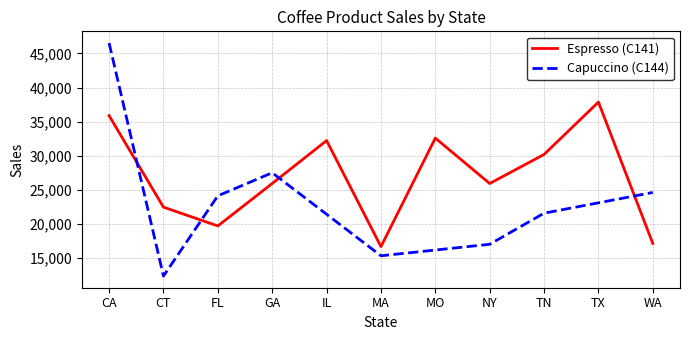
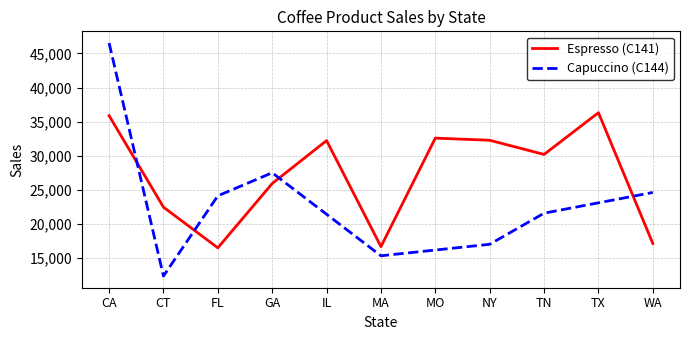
  {
    "Espresso (C141)": {
      "CA": "36,000",
      "CT": "22,000",
-     "FL": "20,000",
+     "FL": "17,000",
      "GA": "26,000",
      "IL": "32,000",
      "MA": "17,000",
      "MO": "33,000",
-     "NY": "26,000",
+     "NY": "32,000",
      "TN": "30,000",
-     "TX": "38,000",
+     "TX": "36,000",
      "WA": "17,000"
    },
    "Capuccino (C144)": {
      "CA": "47,000",
      "CT": "12,000",
      "FL": "24,000",
      "GA": "28,000",
      "MA": "15,000",
      "NY": "17,000",
      "TN": "22,000",
      "WA": "25,000"
    }
  }
